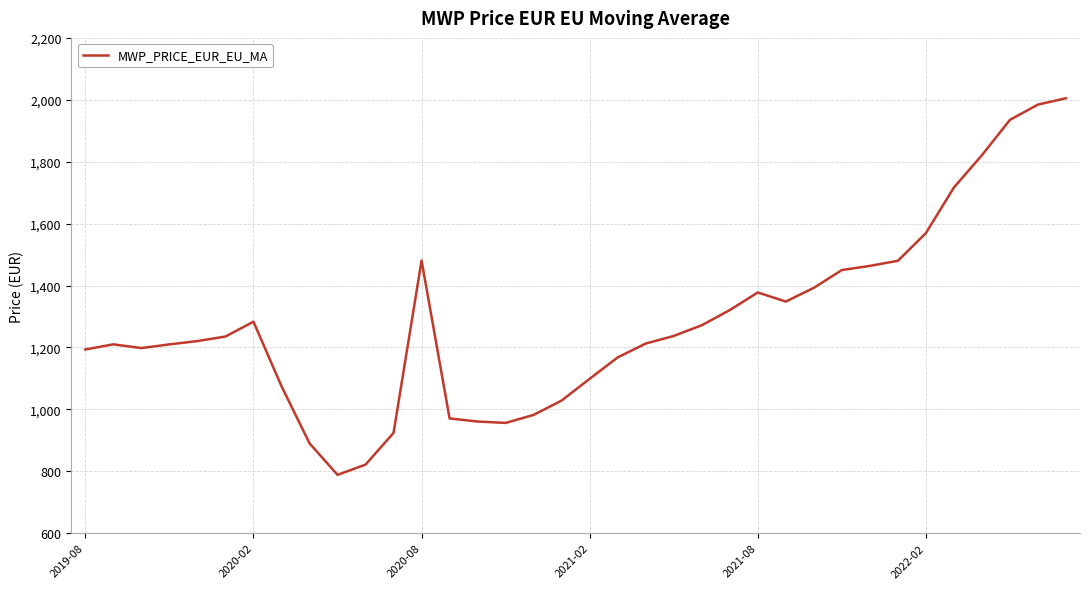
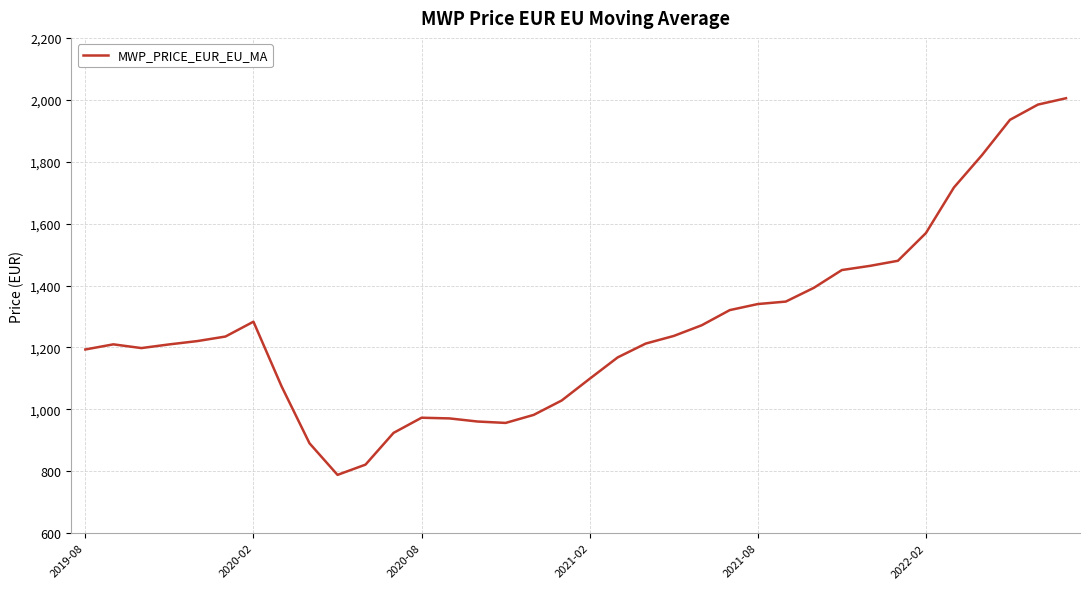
  {
    "2019-08": "1,190",
    "2020-02": "1,280",
-   "2020-08": "1,480",
+   "2020-08": "970",
    "2021-02": "1,100",
-   "2021-08": "1,380",
+   "2021-08": "1,340",
    "2022-02": "1,570"
  }
